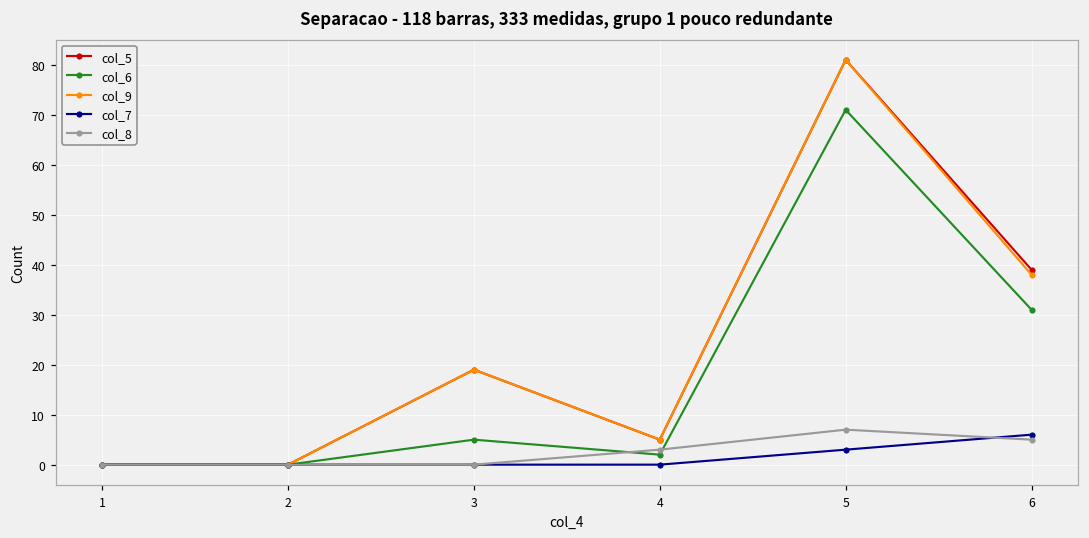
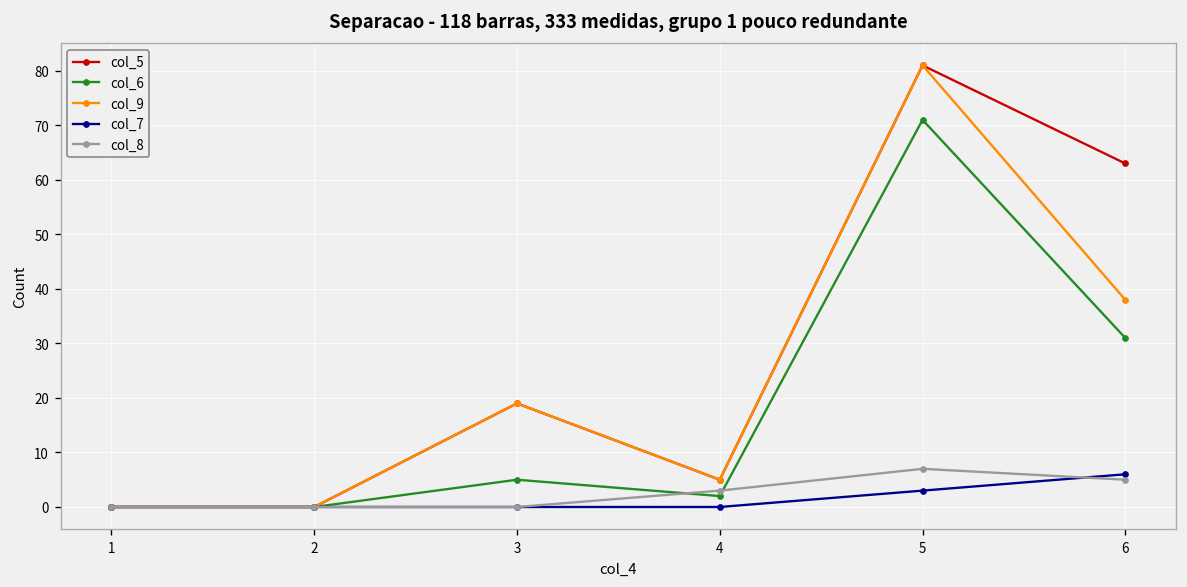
  {
    "col_5": {
-     "6": 39
+     "6": 63
    },
    "col_6": {
      "3": 5,
      "4": 2,
      "5": 71,
      "6": 31
    },
    "col_9": {
      "6": 38
    },
    "col_7": {
      "4": 0,
      "5": 3,
      "6": 6
    },
    "col_8": {
      "4": 3,
      "5": 7,
      "6": 5
    }
  }
